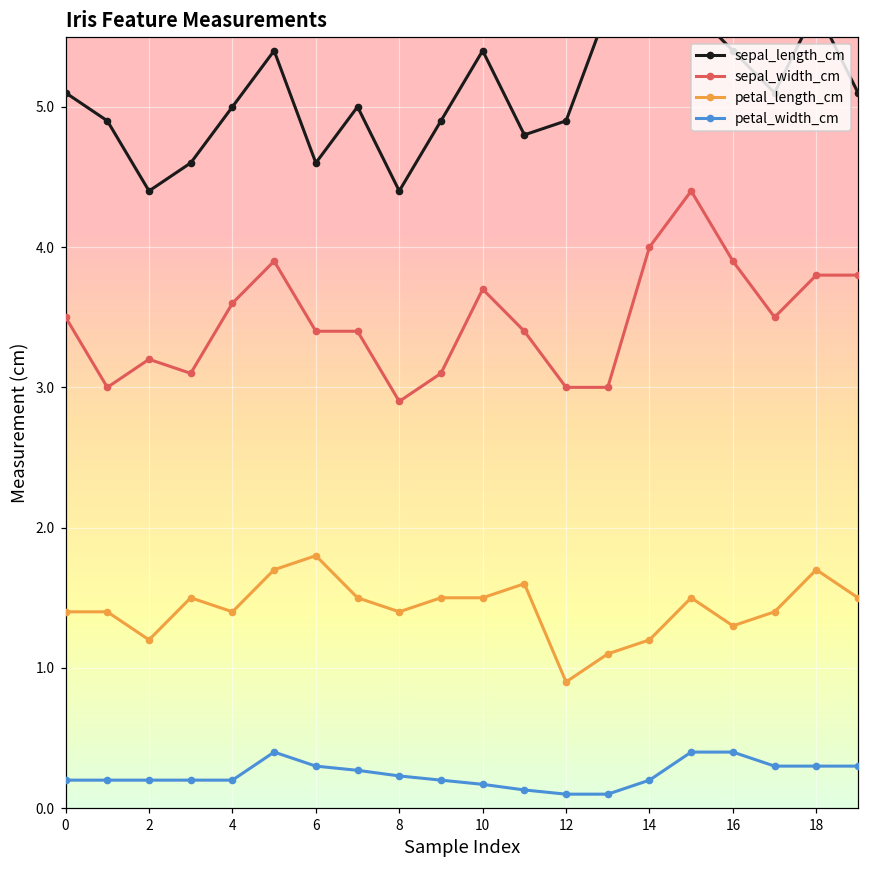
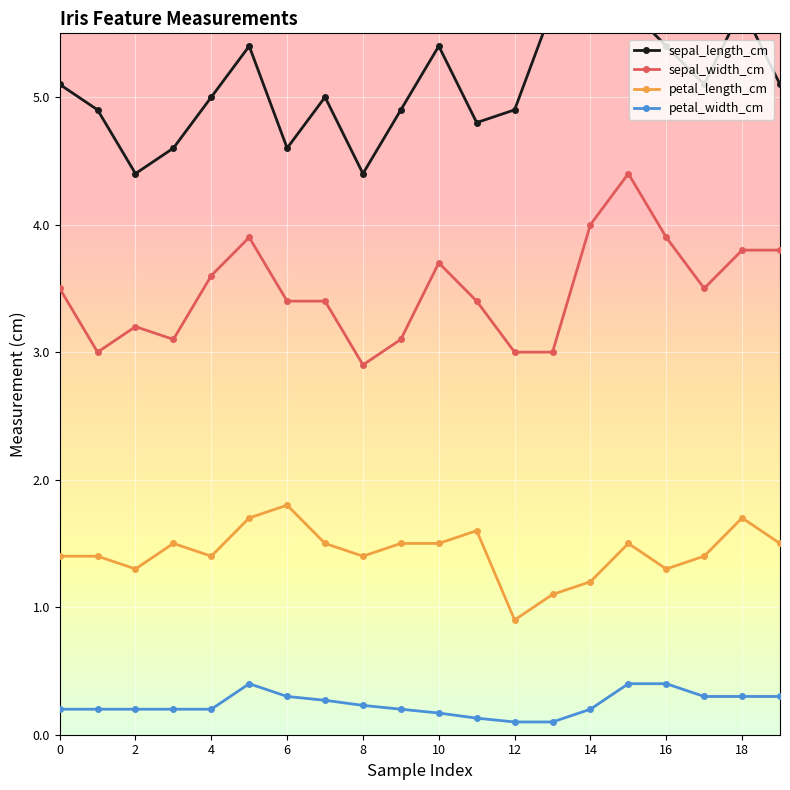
  {
    "sepal_length_cm": {
      "0": 5.1,
      "2": 4.4,
      "4": 5.0,
      "6": 4.6,
      "8": 4.4,
      "10": 5.4,
      "12": 4.9
    },
    "sepal_width_cm": {
      "0": 3.5,
      "2": 3.2,
      "4": 3.6,
      "6": 3.4,
      "8": 2.9,
      "10": 3.7,
      "12": 3.0,
      "14": 4.0,
      "16": 3.9,
      "18": 3.8
    },
    "petal_length_cm": {
      "0": 1.4,
-     "2": 1.2,
+     "2": 1.3,
      "4": 1.4,
      "6": 1.8,
      "8": 1.4,
      "10": 1.5,
      "12": 0.9,
      "14": 1.2,
      "16": 1.3,
      "18": 1.7
    },
    "petal_width_cm": {
      "0": 0.2,
      "2": 0.2,
      "4": 0.2,
      "6": 0.3,
      "8": 0.23,
      "10": 0.17,
      "12": 0.1,
      "14": 0.2,
      "16": 0.4,
      "18": 0.3
    }
  }
